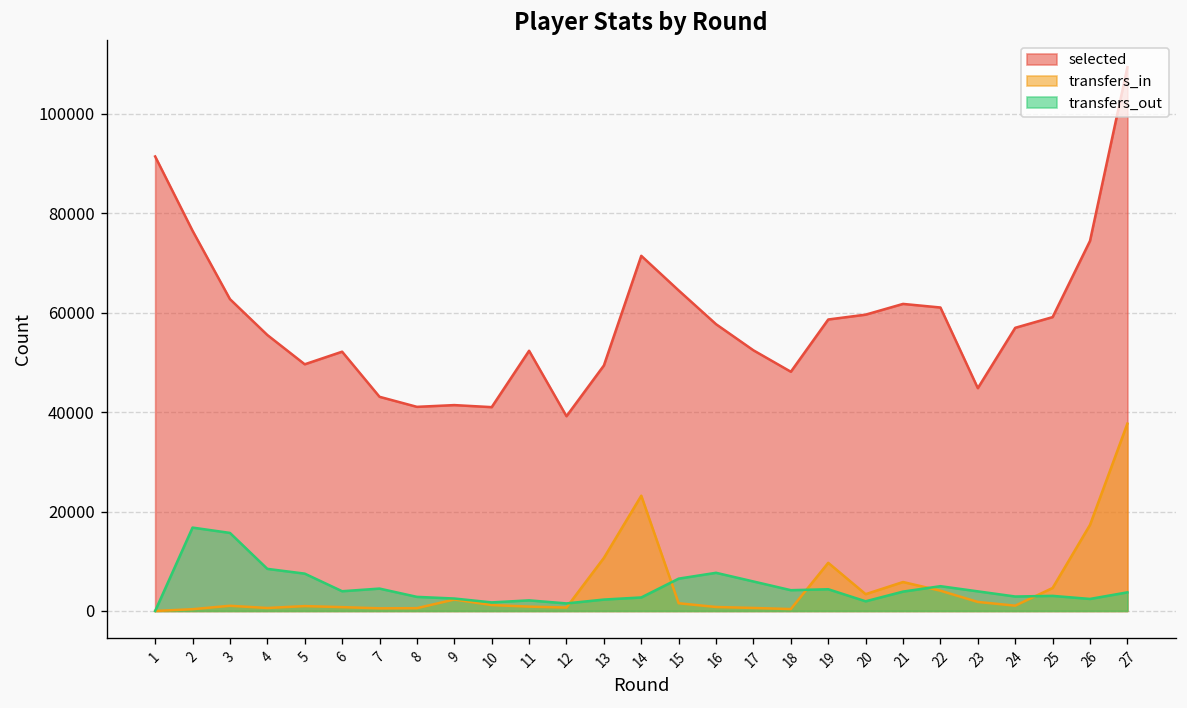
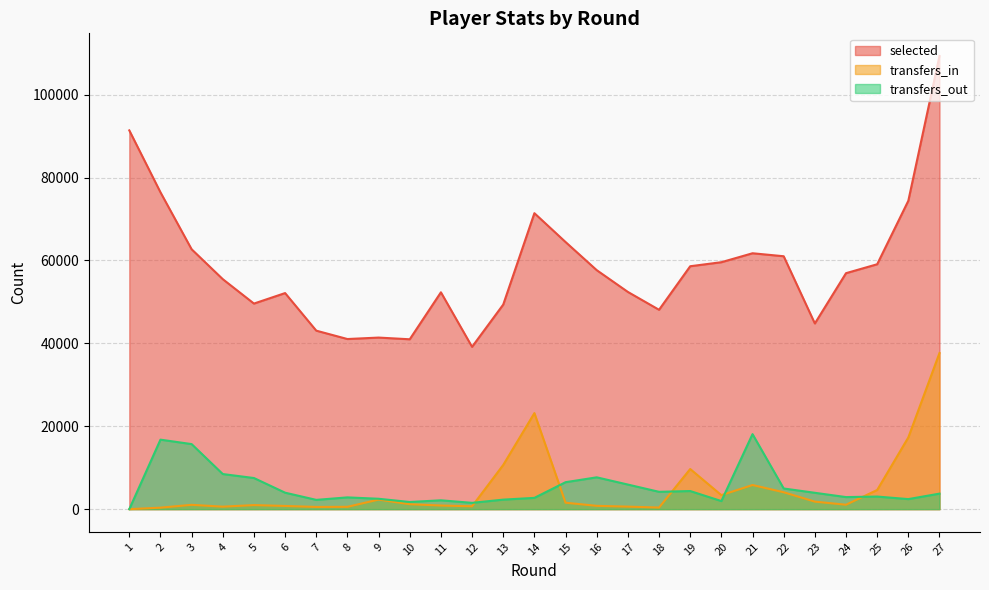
  {
    "selected": {
      "1": 91000,
      "2": 76000,
      "3": 63000,
      "4": 55000,
      "5": 50000,
      "6": 52000,
      "7": 43000,
      "8": 41000,
      "9": 41000,
      "10": 41000,
      "11": 52000,
      "12": 39000,
      "13": 49000,
      "14": 71000,
      "15": 64000,
      "16": 58000,
      "17": 52000,
      "18": 48000,
      "19": 59000,
      "20": 60000,
      "21": 62000,
      "22": 61000,
      "23": 45000,
      "24": 57000,
      "25": 59000,
      "26": 74000
    },
    "transfers_in": {
      "2": 0,
      "3": 1000,
      "4": 1000,
      "5": 1000,
      "6": 1000,
      "7": 1000,
      "8": 1000,
      "11": 1000,
      "12": 1000,
      "13": 11000,
      "14": 23000,
      "15": 2000,
      "16": 1000,
      "17": 1000,
      "18": 0,
      "19": 10000,
      "20": 3000,
      "21": 6000,
      "22": 4000,
      "23": 2000,
      "24": 1000,
      "25": 5000,
      "26": 17000,
      "27": 38000
    },
    "transfers_out": {
      "2": 17000,
      "3": 16000,
      "4": 8000,
      "5": 8000,
      "6": 4000,
-     "7": 5000,
+     "7": 2000,
      "8": 3000,
      "11": 2000,
      "12": 2000,
      "13": 2000,
      "14": 3000,
      "15": 7000,
      "16": 8000,
      "17": 6000,
      "18": 4000,
      "19": 4000,
      "20": 2000,
-     "21": 4000,
+     "21": 18000,
      "22": 5000,
      "23": 4000,
      "24": 3000,
      "25": 3000,
      "26": 2000,
      "27": 4000
    }
  }
